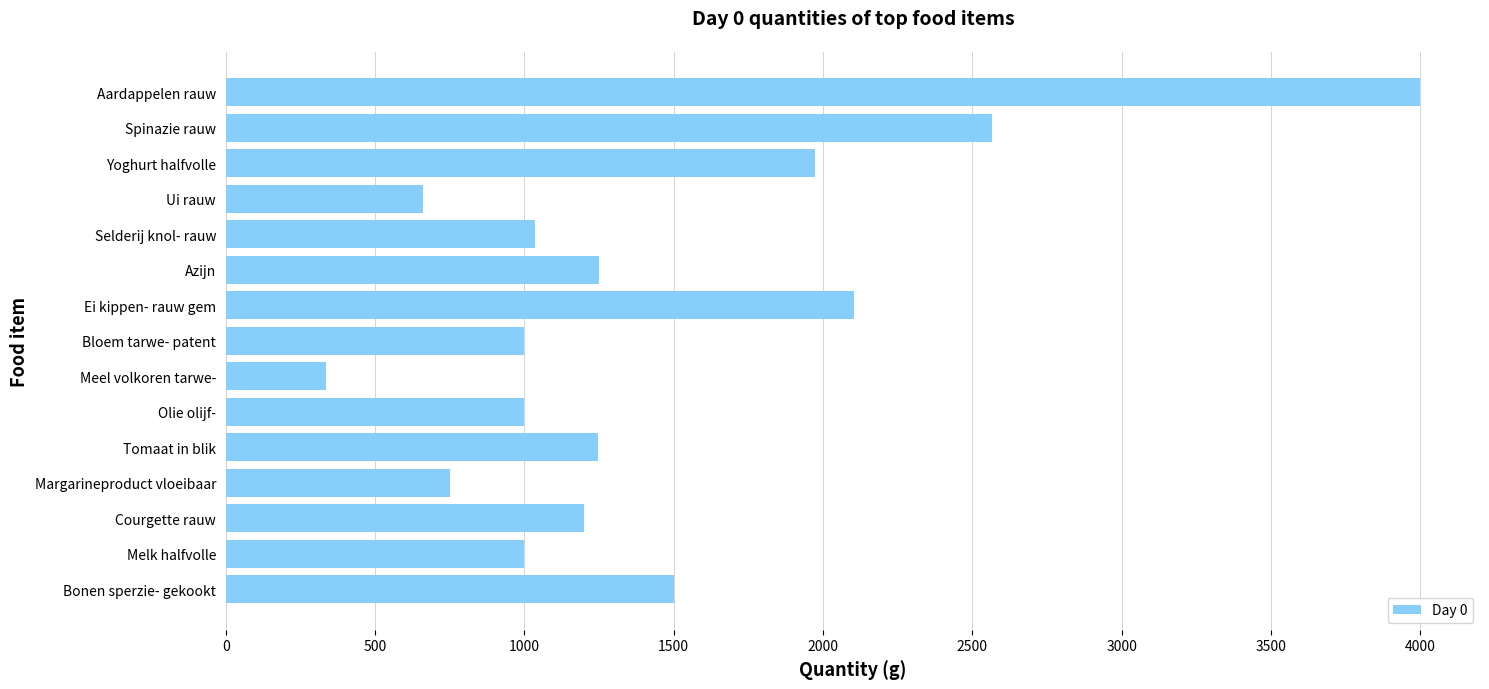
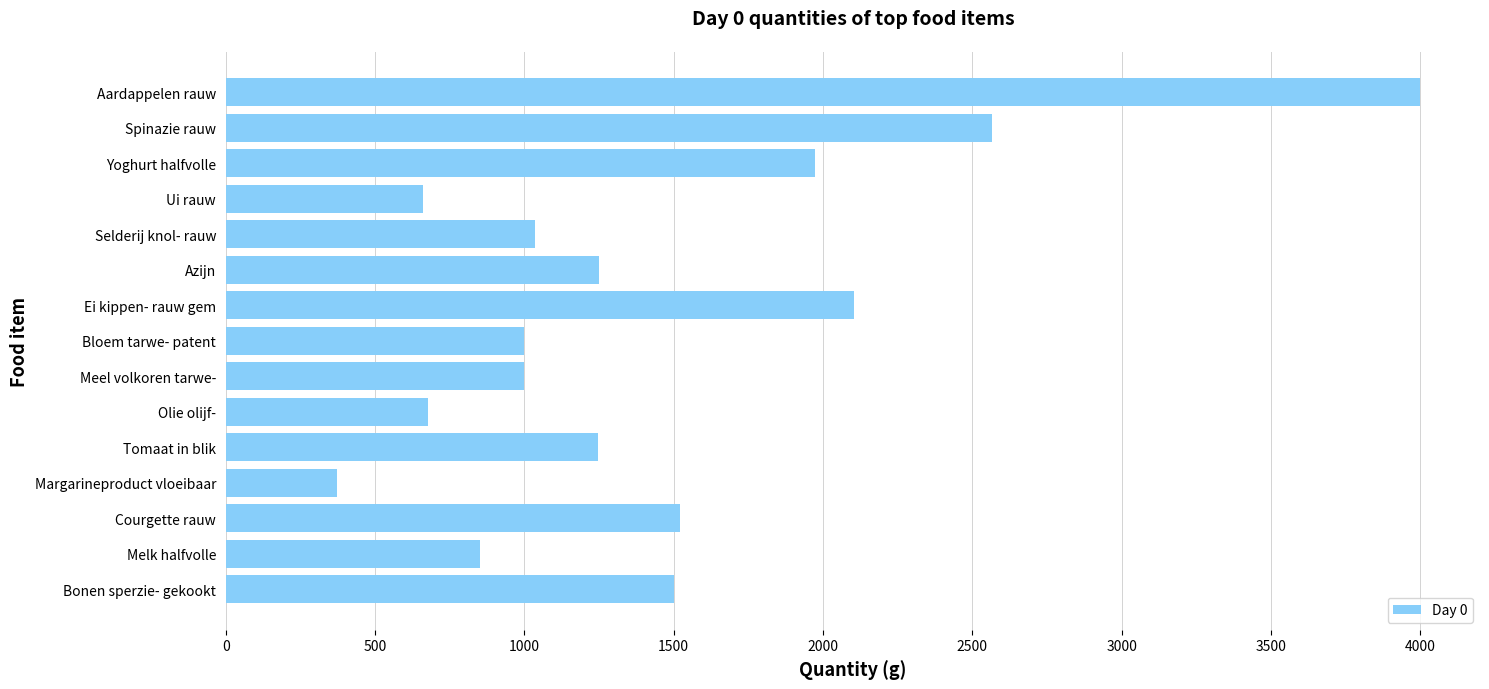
  {
    "Aardappelen rauw": 4000,
    "Spinazie rauw": 2570,
    "Yoghurt halfvolle": 1970,
    "Ui rauw": 660,
    "Selderij knol- rauw": 1030,
    "Azijn": 1250,
    "Ei kippen- rauw gem": 2100,
    "Bloem tarwe- patent": 1000,
-   "Meel volkoren tarwe-": 340,
-   "Olie olijf-": 1000,
+   "Meel volkoren tarwe-": 1000,
+   "Olie olijf-": 680,
    "Tomaat in blik": 1250,
-   "Margarineproduct vloeibaar": 750,
-   "Courgette rauw": 1200,
-   "Melk halfvolle": 1000,
+   "Margarineproduct vloeibaar": 370,
+   "Courgette rauw": 1520,
+   "Melk halfvolle": 850,
    "Bonen sperzie- gekookt": 1500
  }
